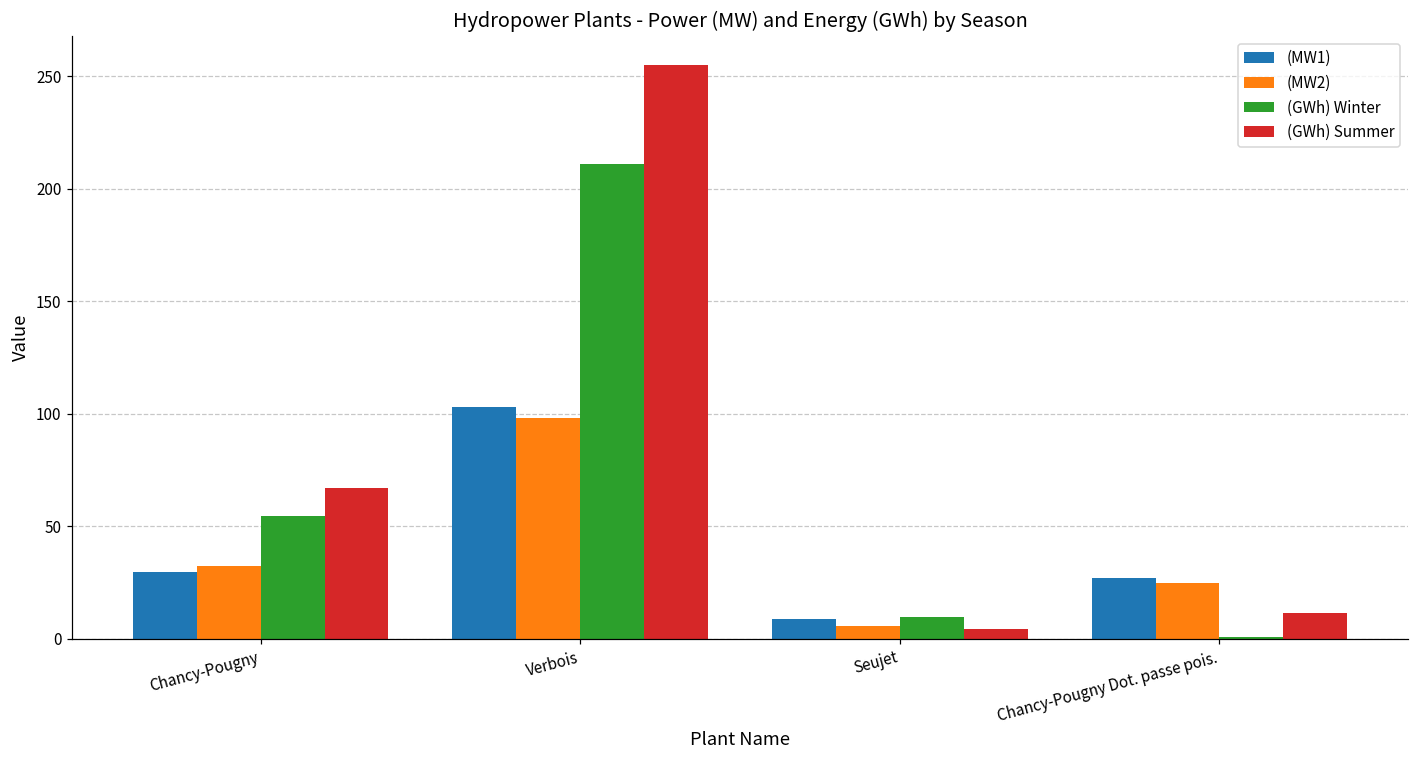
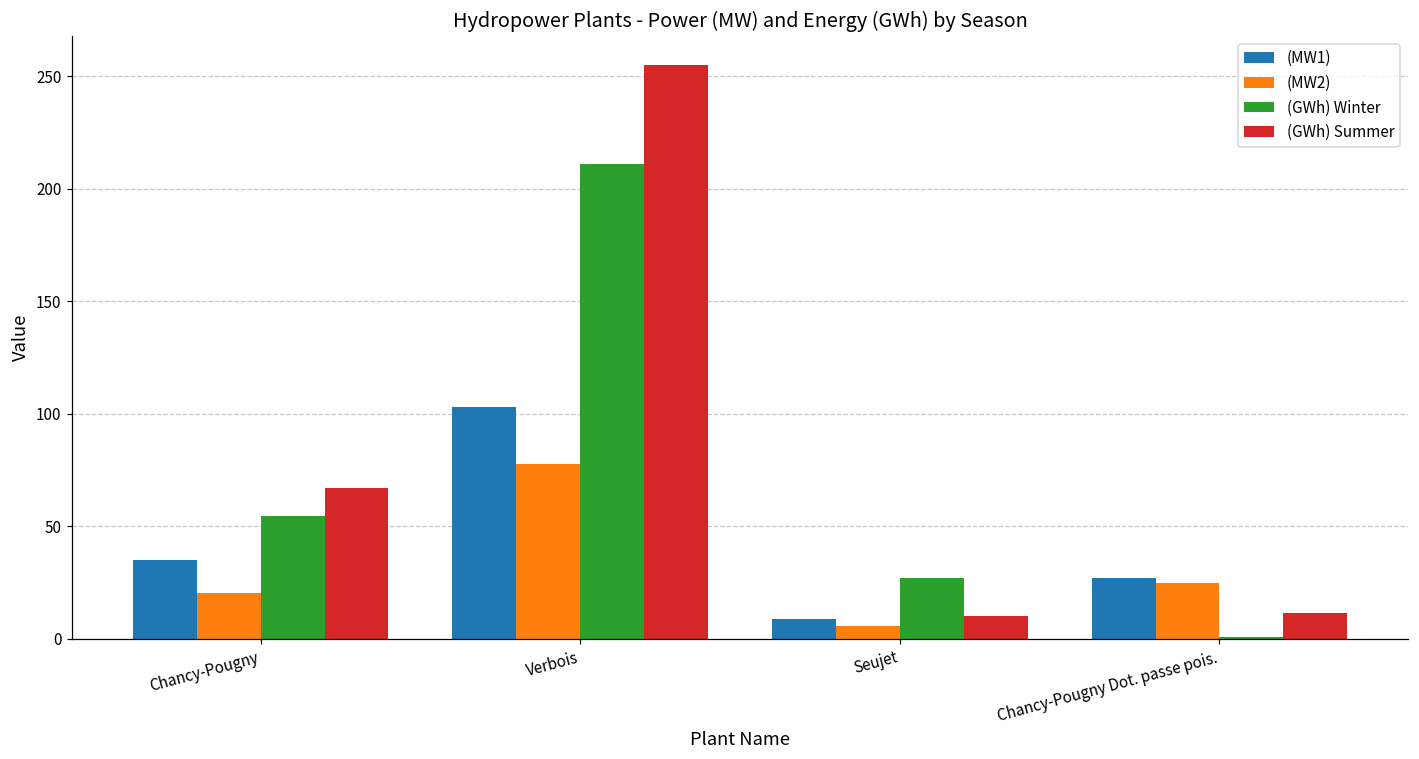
  {
    "(MW1)": {
-     "Chancy-Pougny": 30,
+     "Chancy-Pougny": 35,
      "Verbois": 103,
      "Seujet": 9,
      "Chancy-Pougny Dot. passe pois.": 27
    },
    "(MW2)": {
-     "Chancy-Pougny": 32,
-     "Verbois": 98,
+     "Chancy-Pougny": 20,
+     "Verbois": 78,
      "Seujet": 6,
      "Chancy-Pougny Dot. passe pois.": 25
    },
    "(GWh) Winter": {
      "Chancy-Pougny": 55,
      "Verbois": 211,
-     "Seujet": 10
+     "Seujet": 27
    },
    "(GWh) Summer": {
      "Chancy-Pougny": 67,
      "Verbois": 255,
-     "Seujet": 4,
+     "Seujet": 10,
      "Chancy-Pougny Dot. passe pois.": 12
    }
  }
